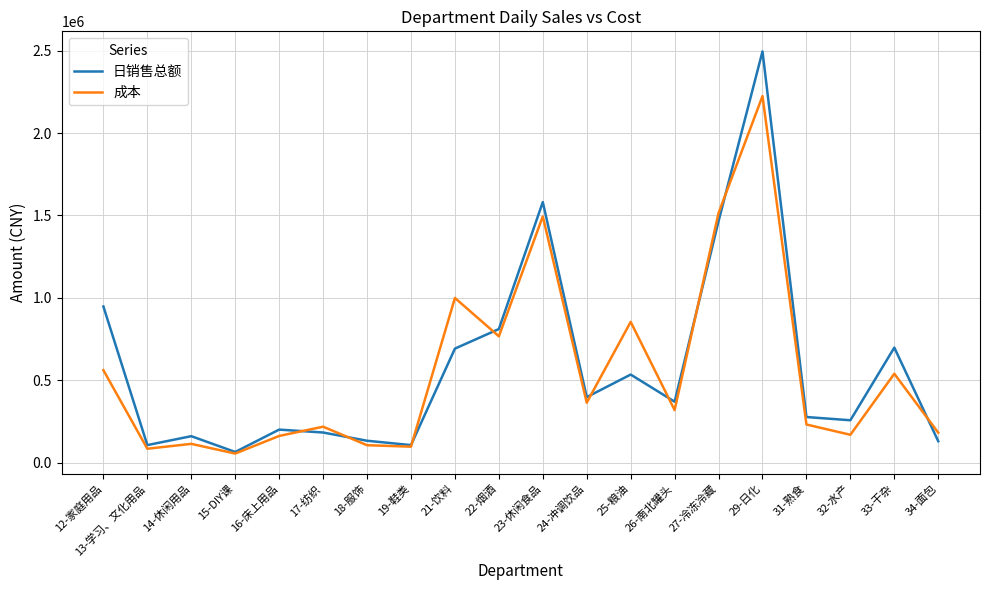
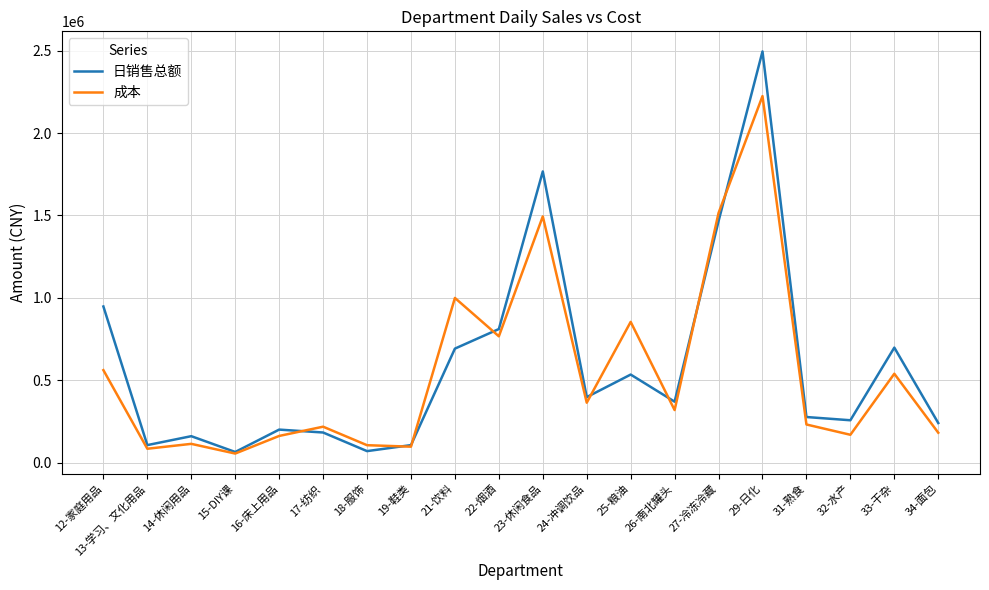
  {
    "日销售总额": {
      "12-家庭用品": 950000,
      "13-学习、文化用品": 110000,
      "14-休闲用品": 160000,
      "16-床上用品": 200000,
      "17-纺织": 180000,
-     "18-服饰": 130000,
+     "18-服饰": 70000,
      "21-饮料": 690000,
      "22-烟酒": 810000,
-     "23-休闲食品": 1580000,
+     "23-休闲食品": 1770000,
      "24-冲调饮品": 400000,
      "25-粮油": 540000,
      "26-南北罐头": 370000,
      "27-冷冻冷藏": 1470000,
      "29-日化": 2490000,
      "31-熟食": 280000,
      "32-水产": 260000,
      "33-干杂": 700000,
-     "34-面包": 130000
+     "34-面包": 240000
    },
    "成本": {
      "12-家庭用品": 560000,
      "13-学习、文化用品": 90000,
      "14-休闲用品": 120000,
      "16-床上用品": 160000,
      "17-纺织": 220000,
      "18-服饰": 110000,
      "21-饮料": 1000000,
      "22-烟酒": 770000,
      "23-休闲食品": 1490000,
      "24-冲调饮品": 370000,
      "25-粮油": 860000,
      "26-南北罐头": 320000,
      "27-冷冻冷藏": 1520000,
      "29-日化": 2220000,
      "31-熟食": 230000,
      "32-水产": 170000,
      "33-干杂": 540000,
      "34-面包": 180000
    }
  }
